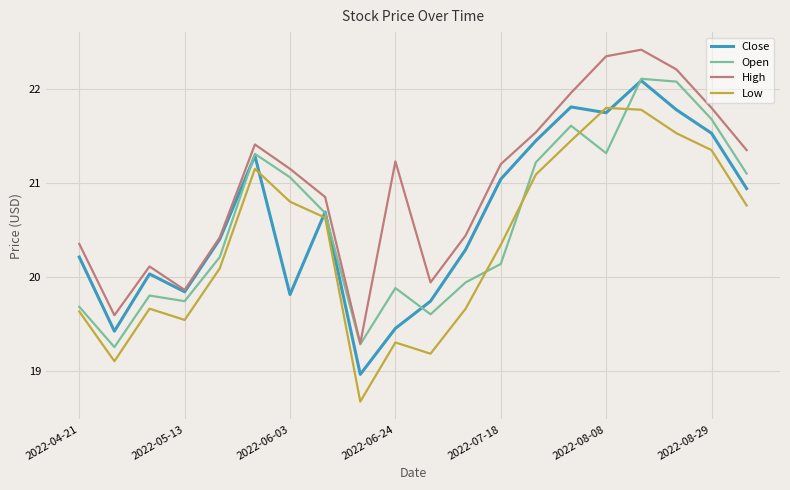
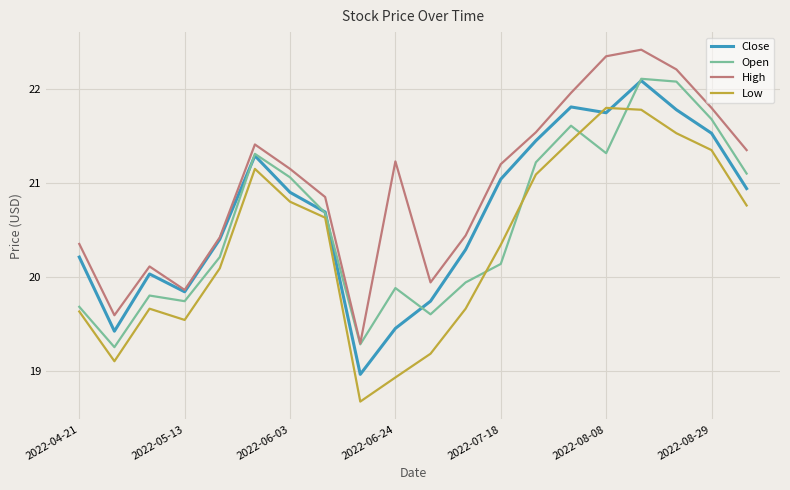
  {
    "Close": {
      "2022-04-21": 20.2,
-     "2022-06-03": 19.8,
+     "2022-06-03": 20.9,
      "2022-06-24": 19.5,
      "2022-07-18": 21.0,
      "2022-08-08": 21.7,
      "2022-08-29": 21.5
    },
    "Open": {
      "2022-04-21": 19.7,
      "2022-05-13": 19.7,
      "2022-06-03": 21.1,
      "2022-06-24": 19.9,
      "2022-07-18": 20.1,
      "2022-08-08": 21.3,
      "2022-08-29": 21.7
    },
    "High": {
      "2022-04-21": 20.4,
      "2022-06-03": 21.1,
      "2022-06-24": 21.2,
      "2022-07-18": 21.2,
      "2022-08-08": 22.4,
      "2022-08-29": 21.8
    },
    "Low": {
      "2022-04-21": 19.6,
      "2022-05-13": 19.5,
      "2022-06-03": 20.8,
-     "2022-06-24": 19.3,
+     "2022-06-24": 18.9,
      "2022-07-18": 20.3,
      "2022-08-08": 21.8,
      "2022-08-29": 21.4
    }
  }
